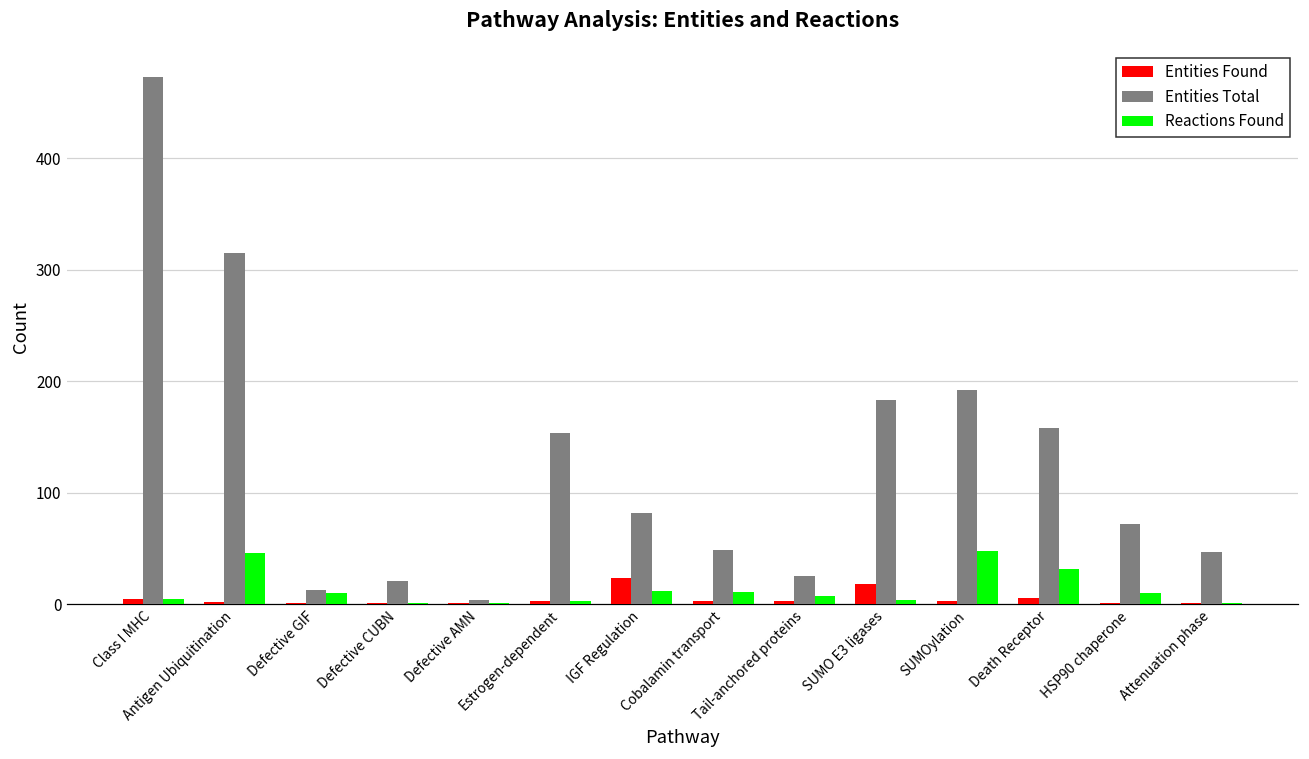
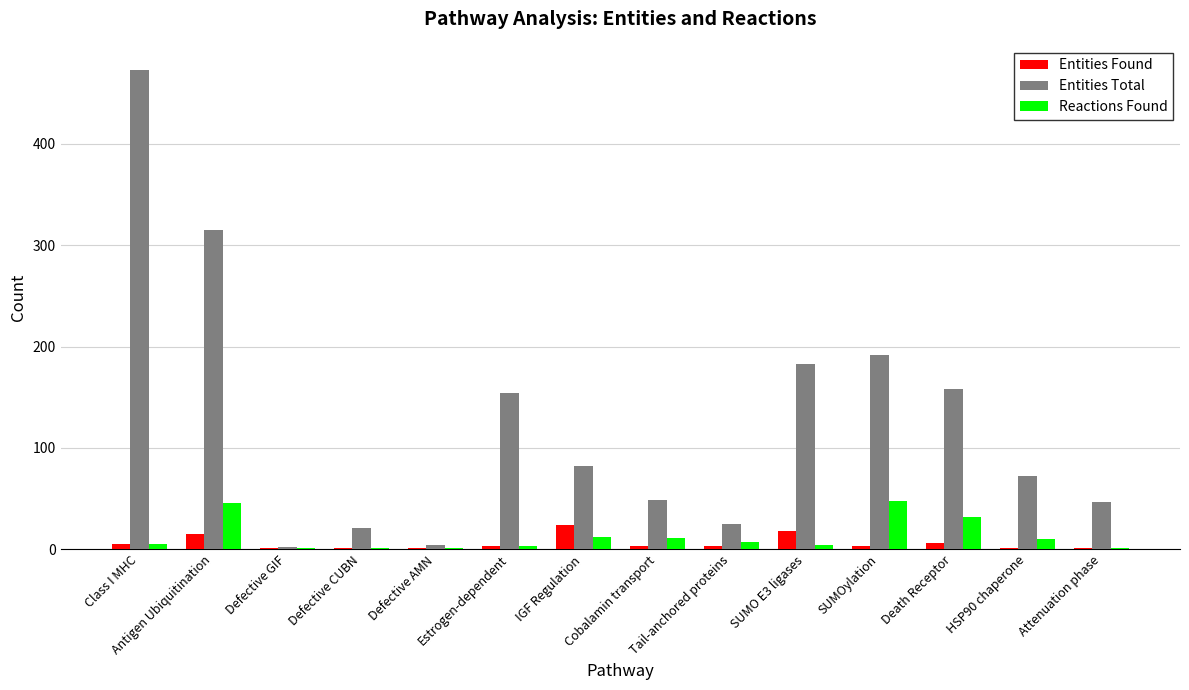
  {
    "Entities Found": {
      "Class I MHC": 5,
-     "Antigen Ubiquitination": 2,
+     "Antigen Ubiquitination": 15,
      "Estrogen-dependent": 3,
      "IGF Regulation": 24,
      "Cobalamin transport": 3,
      "Tail-anchored proteins": 3,
      "SUMO E3 ligases": 18,
      "SUMOylation": 3,
      "Death Receptor": 6
    },
    "Entities Total": {
      "Class I MHC": 473,
      "Antigen Ubiquitination": 315,
-     "Defective GIF": 13,
+     "Defective GIF": 2,
      "Defective CUBN": 21,
      "Defective AMN": 4,
      "Estrogen-dependent": 154,
      "IGF Regulation": 82,
      "Cobalamin transport": 49,
      "Tail-anchored proteins": 25,
      "SUMO E3 ligases": 183,
      "SUMOylation": 192,
      "Death Receptor": 158,
      "HSP90 chaperone": 72,
      "Attenuation phase": 47
    },
    "Reactions Found": {
      "Class I MHC": 5,
      "Antigen Ubiquitination": 46,
-     "Defective GIF": 10,
+     "Defective GIF": 1,
      "Estrogen-dependent": 3,
      "IGF Regulation": 12,
      "Cobalamin transport": 11,
      "Tail-anchored proteins": 7,
      "SUMO E3 ligases": 4,
      "SUMOylation": 48,
      "Death Receptor": 32,
      "HSP90 chaperone": 10
    }
  }
